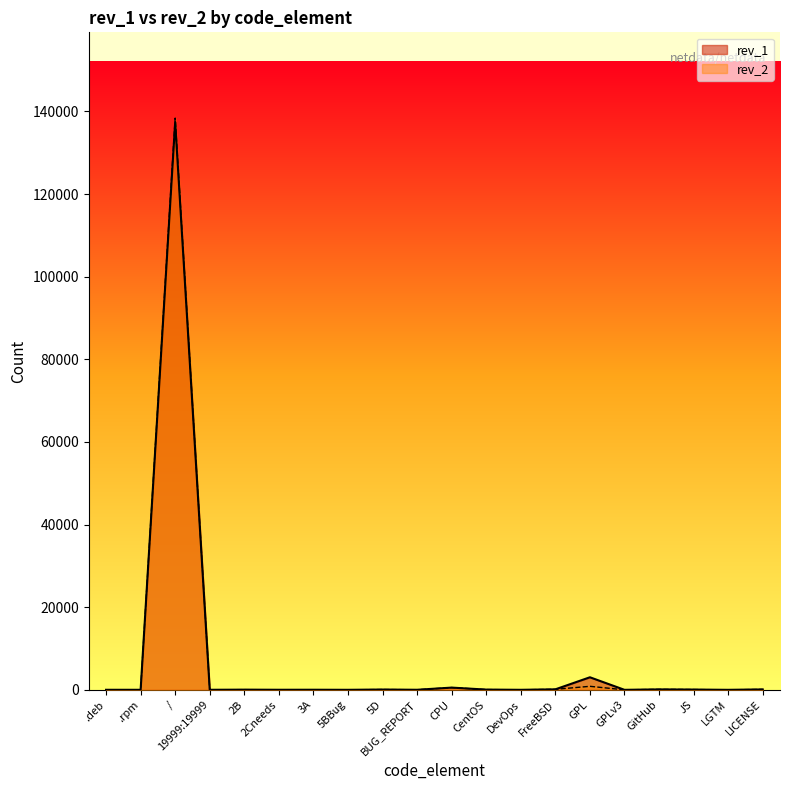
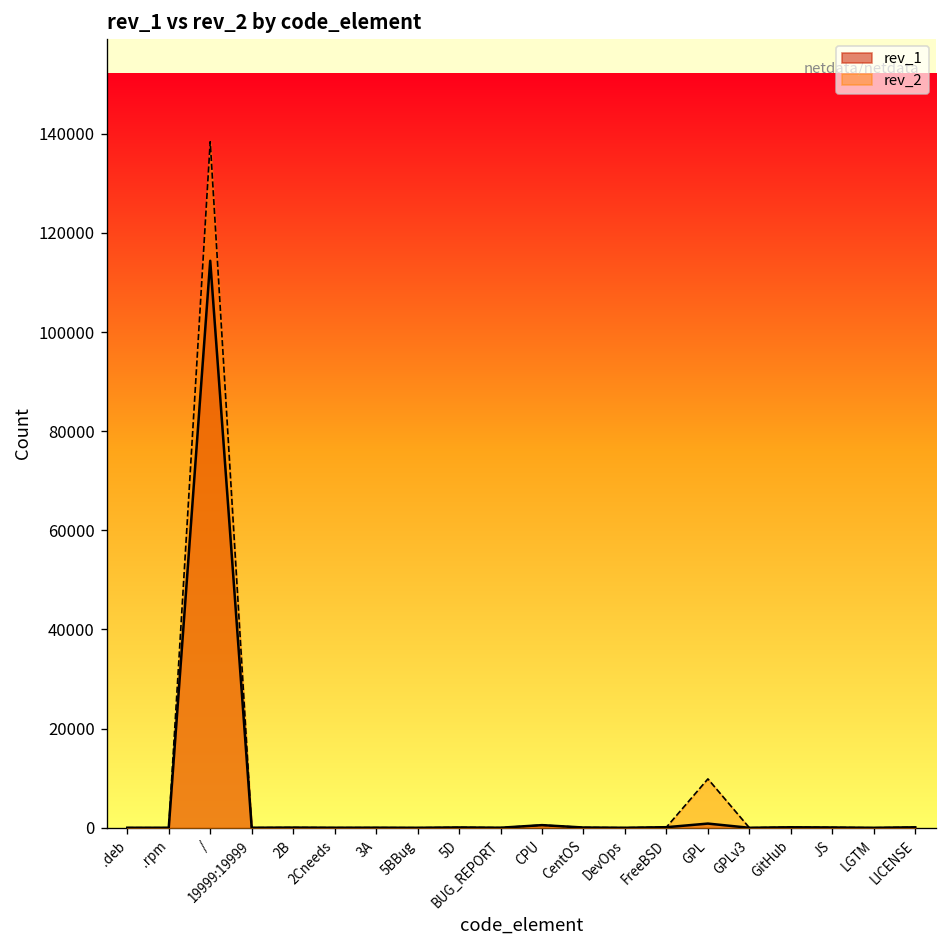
  {
    "rev_1": {
-     "/": 137000,
-     "GPL": 3000
+     "/": 114000,
+     "GPL": 1000
    },
    "rev_2": {
      "/": 138000,
-     "GPL": 1000
+     "GPL": 10000
    }
  }
